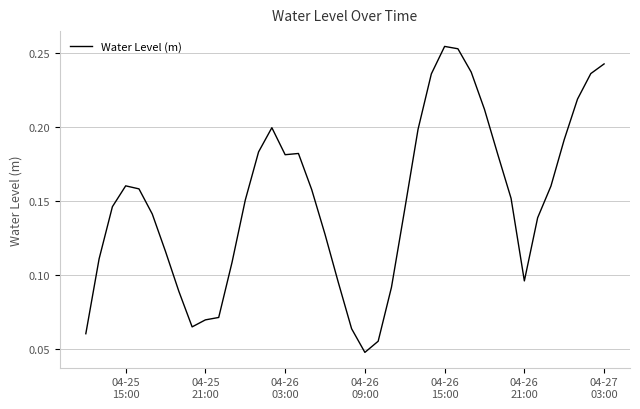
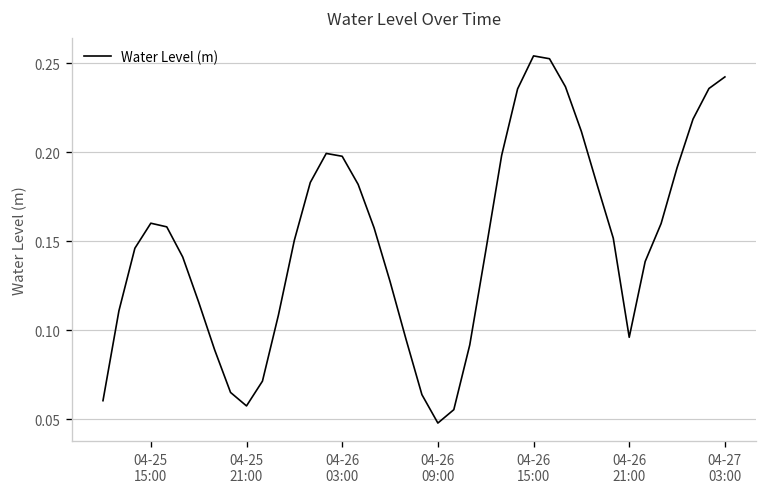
  {
    "04-25 15:00": 0.160,
-   "04-25 21:00": 0.070,
-   "04-26 03:00": 0.181,
+   "04-25 21:00": 0.057,
+   "04-26 03:00": 0.198,
    "04-26 09:00": 0.048,
    "04-26 15:00": 0.254,
    "04-26 21:00": 0.096,
    "04-27 03:00": 0.242
  }
